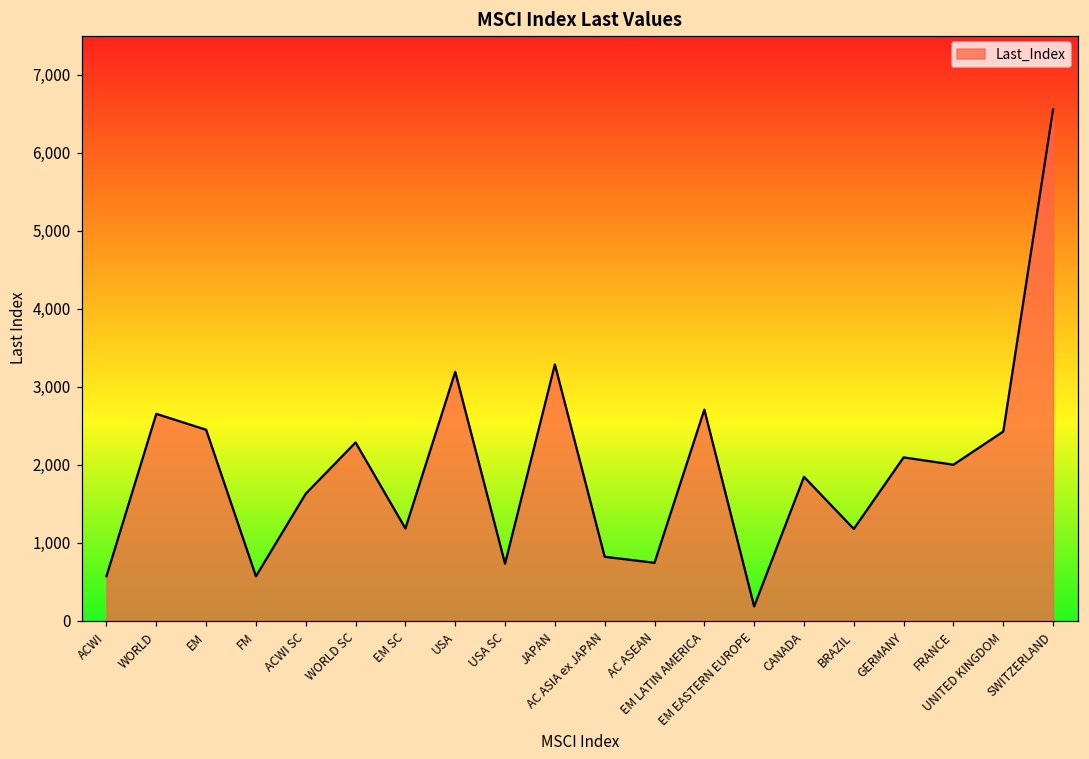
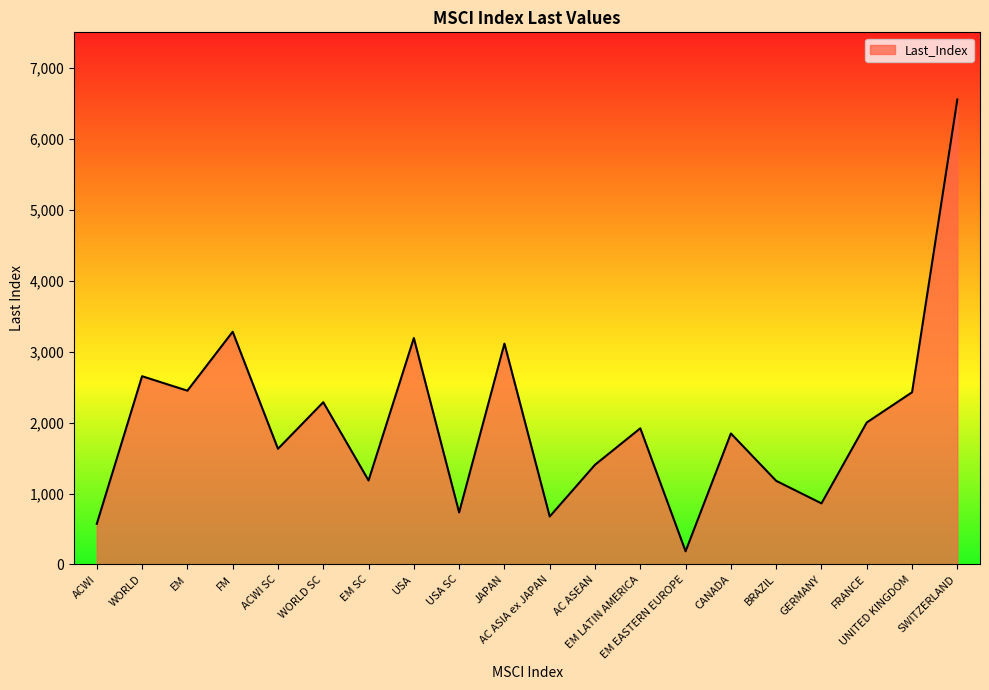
  {
    "ACWI": "600",
    "WORLD": "2,700",
    "EM": "2,400",
-   "FM": "600",
+   "FM": "3,300",
    "ACWI SC": "1,600",
    "WORLD SC": "2,300",
    "EM SC": "1,200",
    "USA": "3,200",
    "USA SC": "700",
-   "JAPAN": "3,300",
-   "AC ASIA ex JAPAN": "800",
-   "AC ASEAN": "700",
-   "EM LATIN AMERICA": "2,700",
+   "JAPAN": "3,100",
+   "AC ASIA ex JAPAN": "700",
+   "AC ASEAN": "1,400",
+   "EM LATIN AMERICA": "1,900",
    "EM EASTERN EUROPE": "200",
    "CANADA": "1,800",
    "BRAZIL": "1,200",
-   "GERMANY": "2,100",
+   "GERMANY": "900",
    "FRANCE": "2,000",
    "UNITED KINGDOM": "2,400",
    "SWITZERLAND": "6,600"
  }
